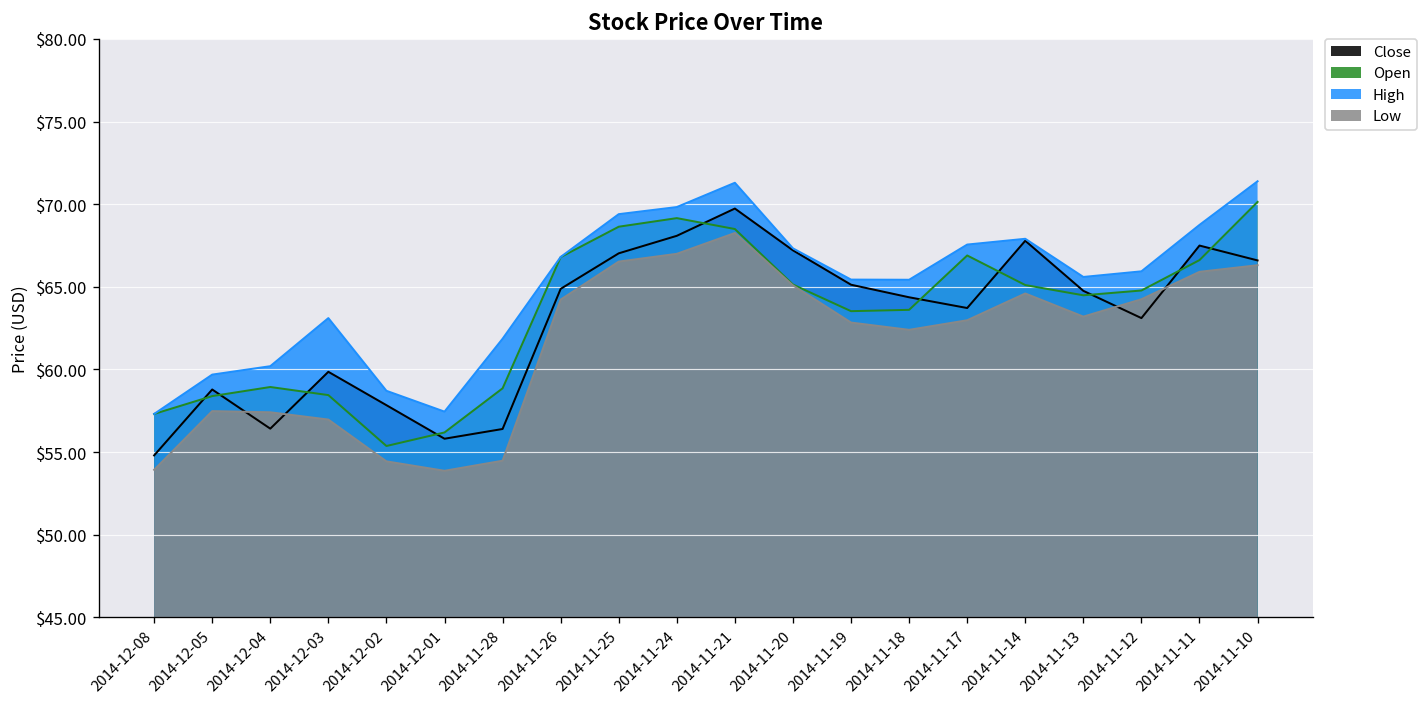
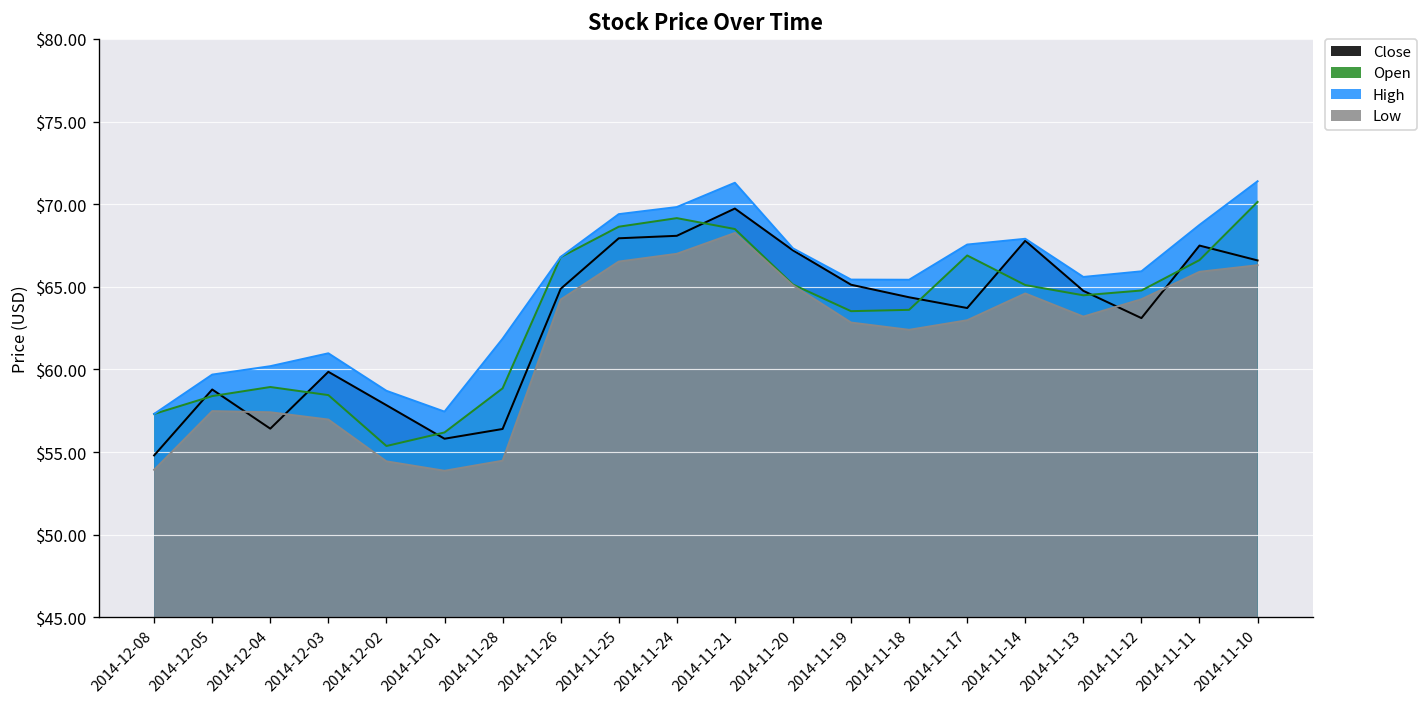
  {
    "Close": {
      "2014-12-08": "$54.8",
      "2014-12-05": "$58.8",
      "2014-12-04": "$56.4",
      "2014-12-03": "$59.9",
      "2014-12-02": "$57.8",
      "2014-12-01": "$55.8",
      "2014-11-28": "$56.4",
      "2014-11-26": "$64.9",
-     "2014-11-25": "$67.0",
+     "2014-11-25": "$67.9",
      "2014-11-24": "$68.1",
      "2014-11-21": "$69.7",
      "2014-11-19": "$65.1",
      "2014-11-18": "$64.4",
      "2014-11-17": "$63.7",
      "2014-11-13": "$64.8",
      "2014-11-12": "$63.1",
      "2014-11-11": "$67.5",
      "2014-11-10": "$66.6"
    },
    "Open": {
      "2014-12-05": "$58.4",
      "2014-12-04": "$58.9",
      "2014-12-03": "$58.5",
      "2014-12-02": "$55.4",
      "2014-12-01": "$56.2",
      "2014-11-28": "$58.9",
      "2014-11-25": "$68.6",
      "2014-11-24": "$69.2",
      "2014-11-21": "$68.5",
      "2014-11-19": "$63.5",
      "2014-11-18": "$63.6",
      "2014-11-17": "$66.9",
      "2014-11-14": "$65.1",
      "2014-11-13": "$64.5",
      "2014-11-12": "$64.8",
      "2014-11-11": "$66.6",
      "2014-11-10": "$70.1"
    },
    "High": {
      "2014-12-05": "$59.7",
      "2014-12-04": "$60.2",
-     "2014-12-03": "$63.1",
+     "2014-12-03": "$61.0",
      "2014-12-02": "$58.7",
      "2014-12-01": "$57.5",
      "2014-11-28": "$61.9",
      "2014-11-25": "$69.4",
      "2014-11-24": "$69.8",
      "2014-11-21": "$71.3",
      "2014-11-19": "$65.4",
      "2014-11-18": "$65.4",
      "2014-11-17": "$67.6",
      "2014-11-13": "$65.6",
      "2014-11-12": "$65.9",
      "2014-11-11": "$68.8",
      "2014-11-10": "$71.4"
    },
    "Low": {
      "2014-12-08": "$53.9",
      "2014-12-05": "$57.5",
      "2014-12-04": "$57.4",
      "2014-12-03": "$57.0",
      "2014-12-02": "$54.4",
      "2014-12-01": "$53.9",
      "2014-11-28": "$54.5",
      "2014-11-26": "$64.2",
      "2014-11-25": "$66.5",
      "2014-11-24": "$67.0",
      "2014-11-21": "$68.3",
      "2014-11-19": "$62.8",
      "2014-11-18": "$62.4",
      "2014-11-17": "$63.0",
      "2014-11-14": "$64.6",
      "2014-11-13": "$63.2",
      "2014-11-12": "$64.3",
      "2014-11-11": "$65.9",
      "2014-11-10": "$66.3"
    }
  }
